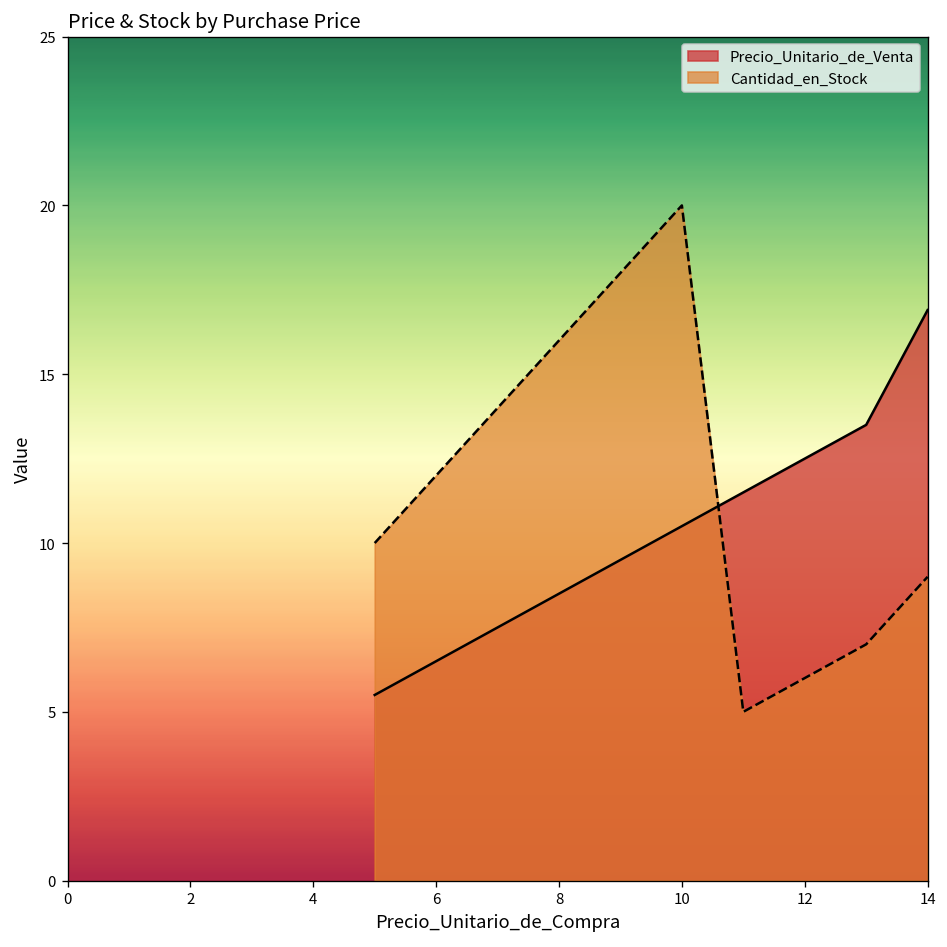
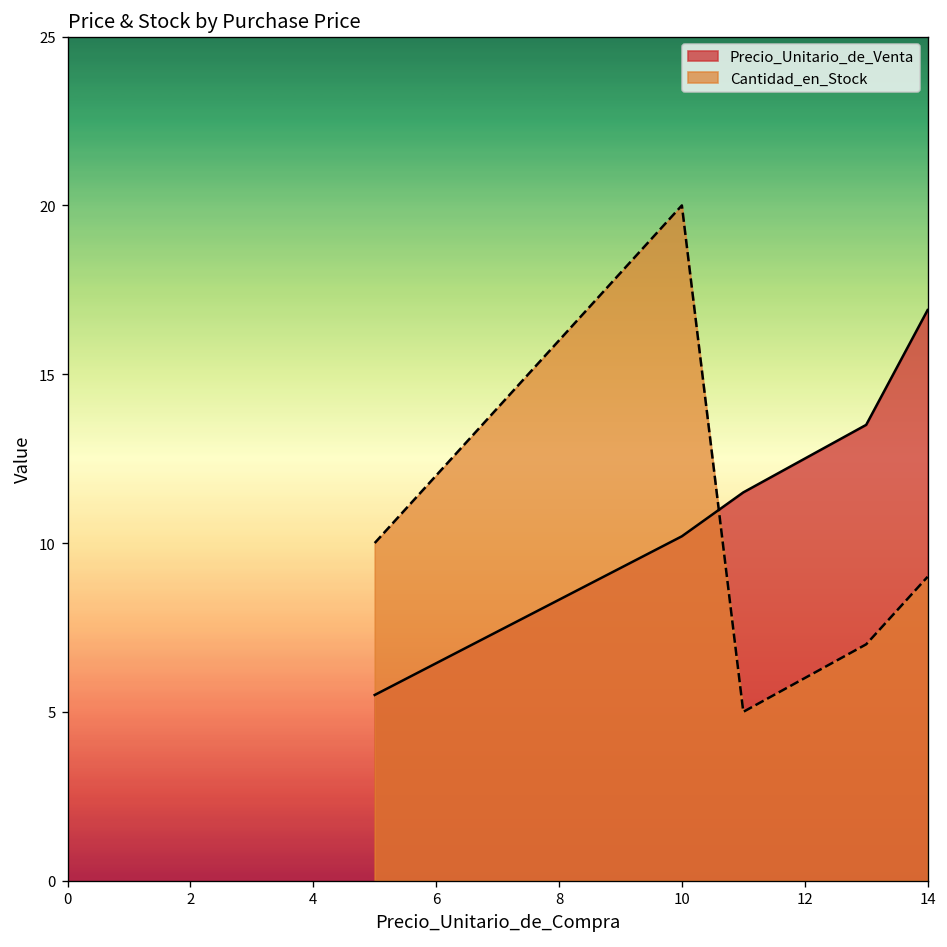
  {
    "Precio_Unitario_de_Venta": {
-     "10": 10.5,
+     "10": 10.2,
      "14": 16.9
    },
    "Cantidad_en_Stock": {
      "10": 20.0,
      "14": 9.0
    }
  }
